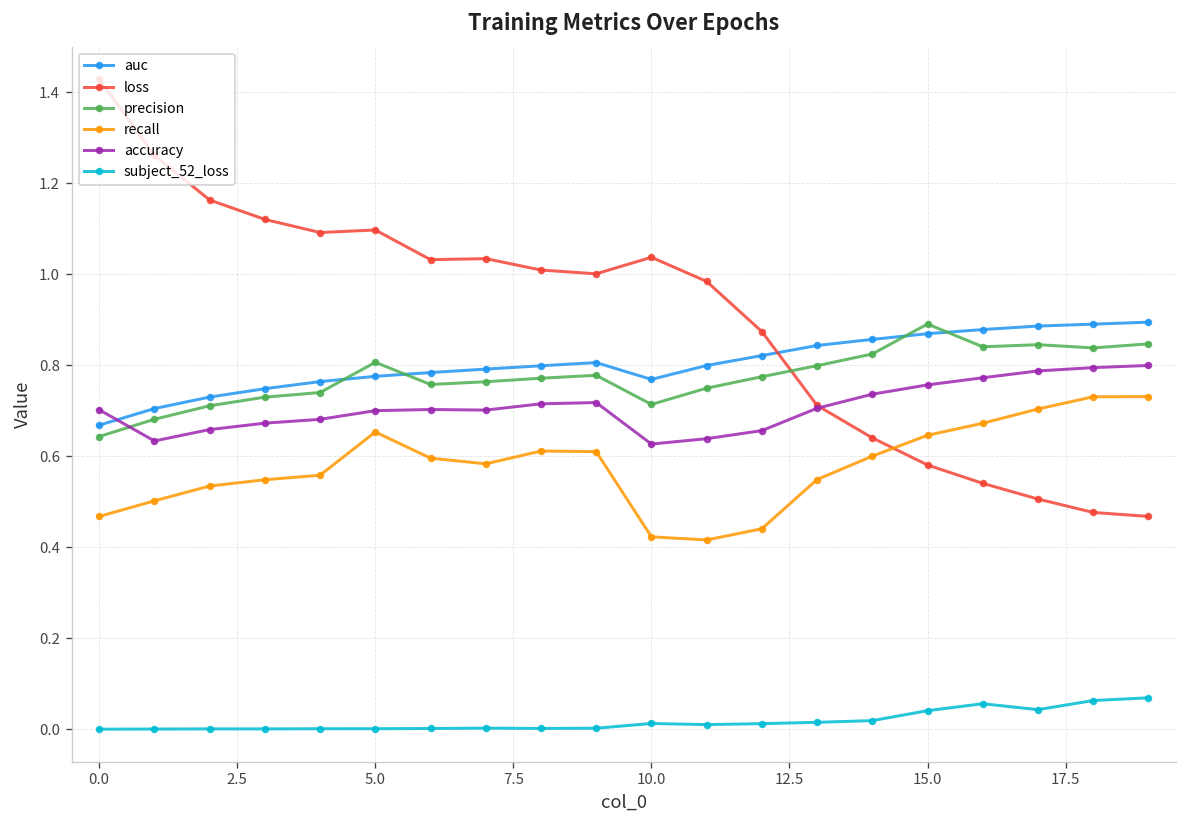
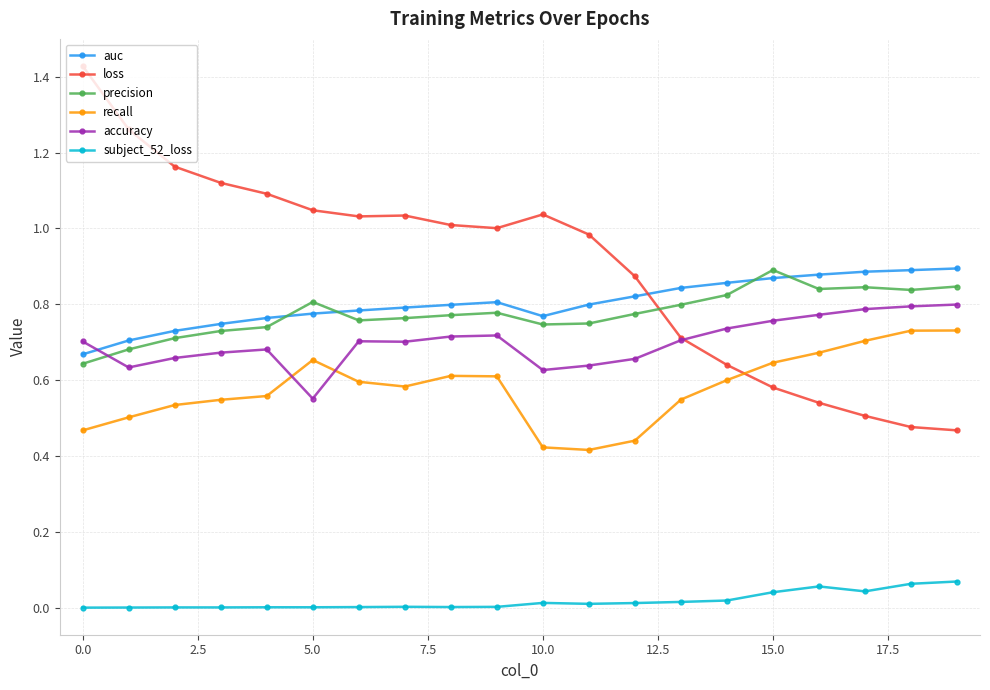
  {
    "loss": {
-     "5.0": 1.10,
+     "5.0": 1.05,
      "10.0": 1.04,
      "15.0": 0.58
    },
    "precision": {
      "0.0": 0.64,
      "5.0": 0.81,
-     "10.0": 0.71,
+     "10.0": 0.75,
      "15.0": 0.89
    },
    "recall": {
      "0.0": 0.47,
      "5.0": 0.65,
      "10.0": 0.42,
      "15.0": 0.65
    },
    "accuracy": {
      "0.0": 0.70,
-     "5.0": 0.70,
+     "5.0": 0.55,
      "10.0": 0.63,
      "15.0": 0.76
    }
  }
